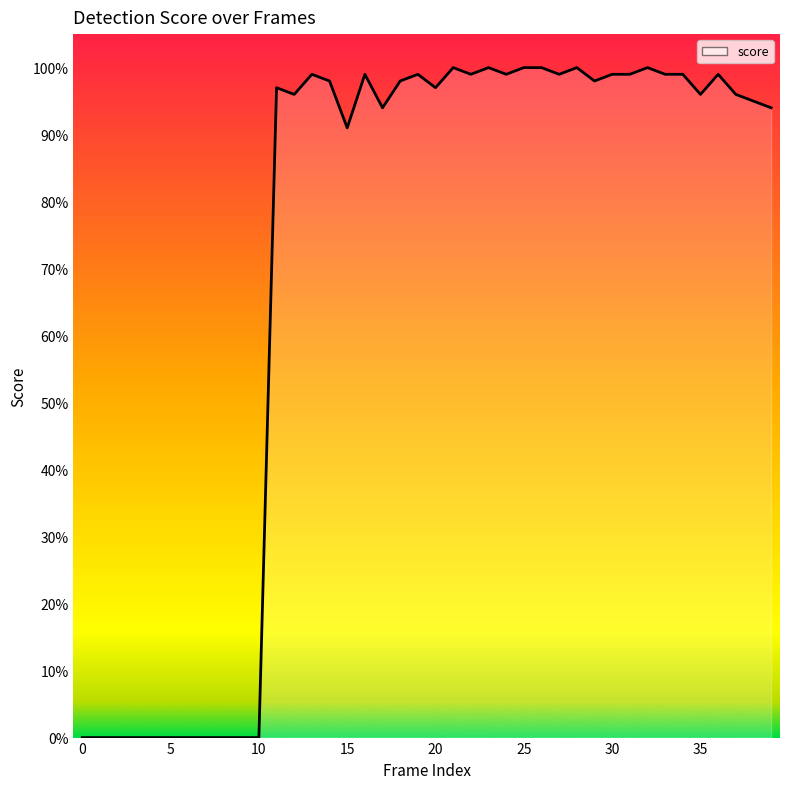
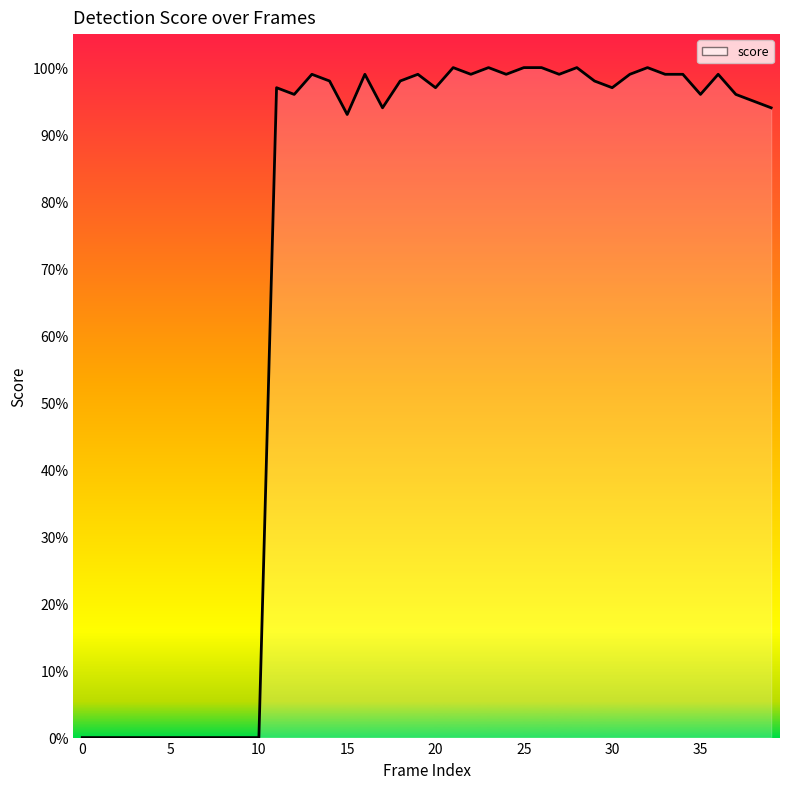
  {
    "0": "0%",
    "5": "0%",
    "10": "0%",
-   "15": "91%",
+   "15": "93%",
    "20": "97%",
    "25": "100%",
-   "30": "99%",
+   "30": "97%",
    "35": "96%"
  }
